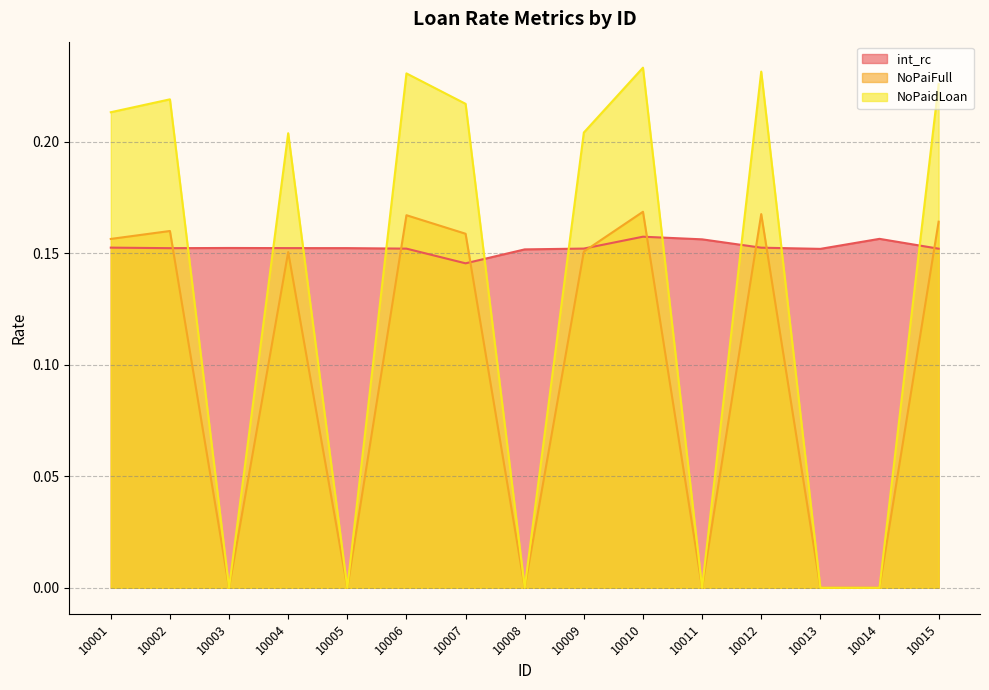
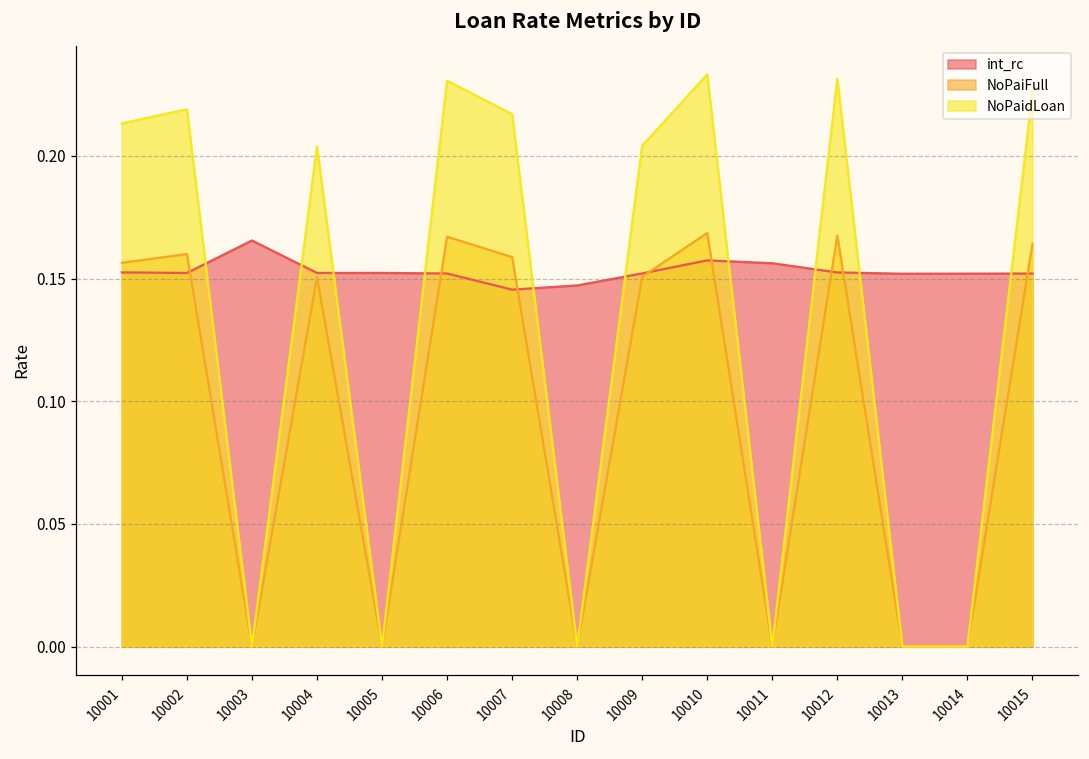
  {
    "int_rc": {
      "10001": 0.153,
      "10002": 0.152,
-     "10003": 0.152,
+     "10003": 0.165,
      "10004": 0.152,
      "10005": 0.152,
      "10006": 0.152,
      "10007": 0.145,
-     "10008": 0.152,
+     "10008": 0.147,
      "10009": 0.152,
      "10010": 0.157,
      "10011": 0.156,
      "10012": 0.152,
      "10013": 0.152,
-     "10014": 0.156,
+     "10014": 0.152,
      "10015": 0.152
    }
  }
